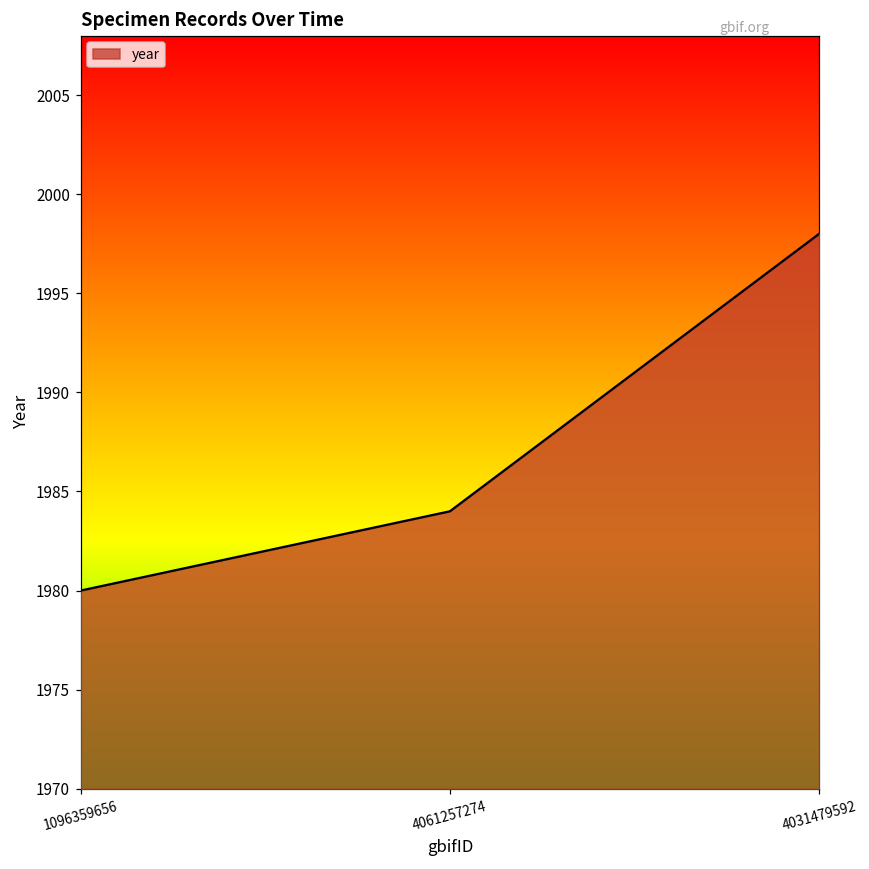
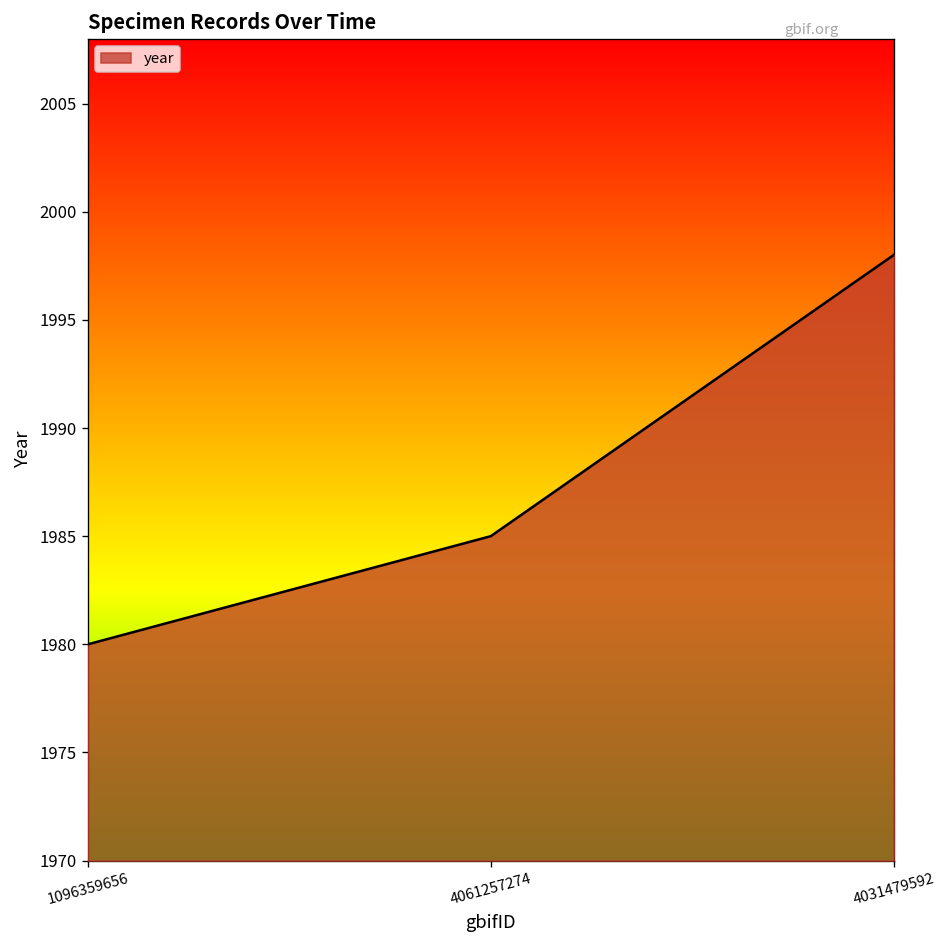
  {
    "1096359656": 1980,
-   "4061257274": 1984,
+   "4061257274": 1985,
    "4031479592": 1998
  }
